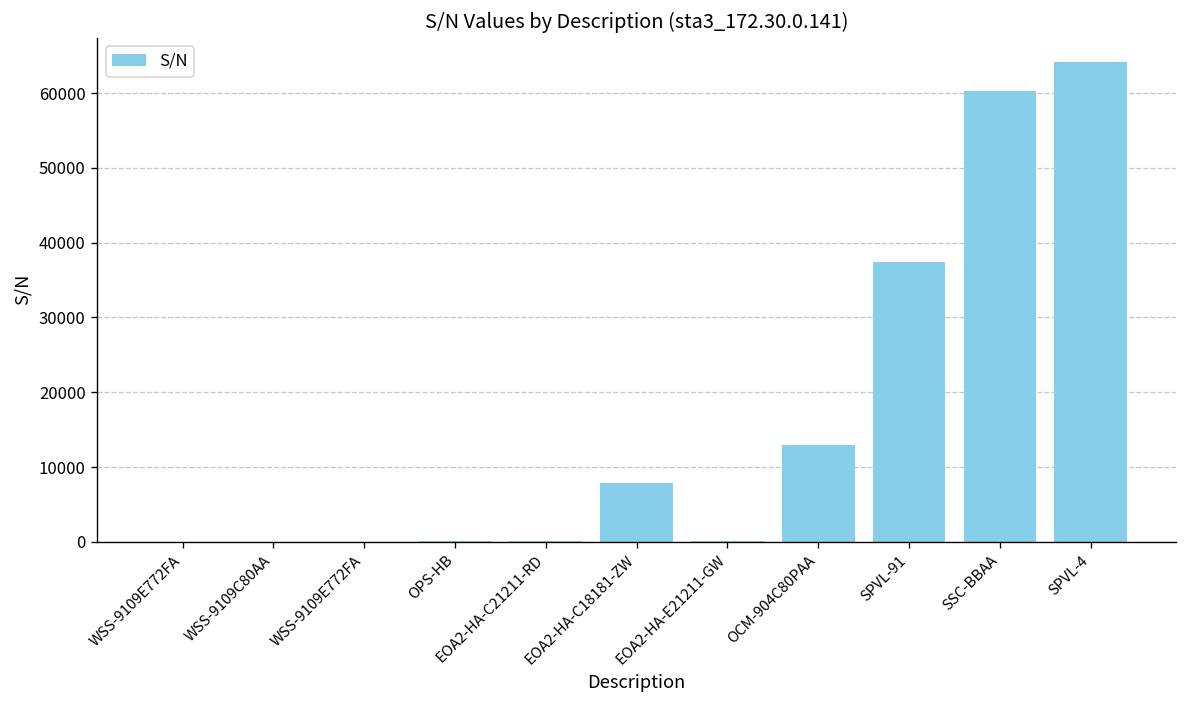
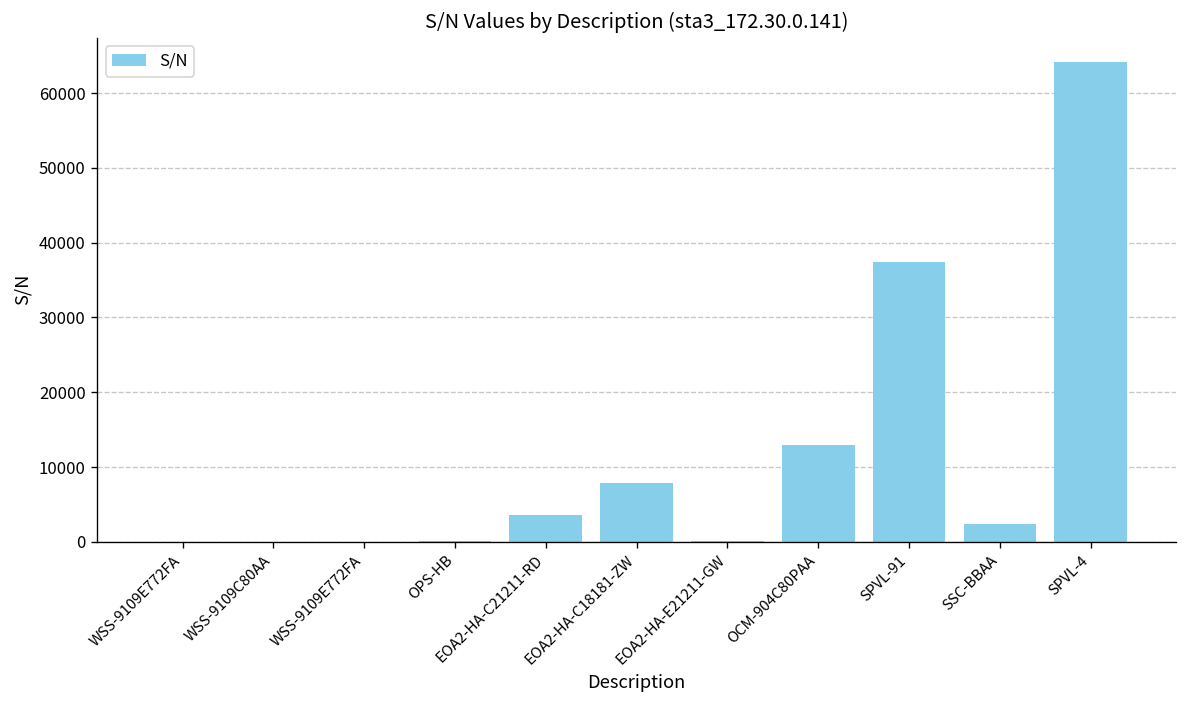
  {
-   "EOA2-HA-C21211-RD": 0,
+   "EOA2-HA-C21211-RD": 4000,
    "EOA2-HA-C18181-ZW": 8000,
    "OCM-904C80PAA": 13000,
    "SPVL-91": 37000,
-   "SSC-BBAA": 60000,
+   "SSC-BBAA": 2000,
    "SPVL-4": 64000
  }
